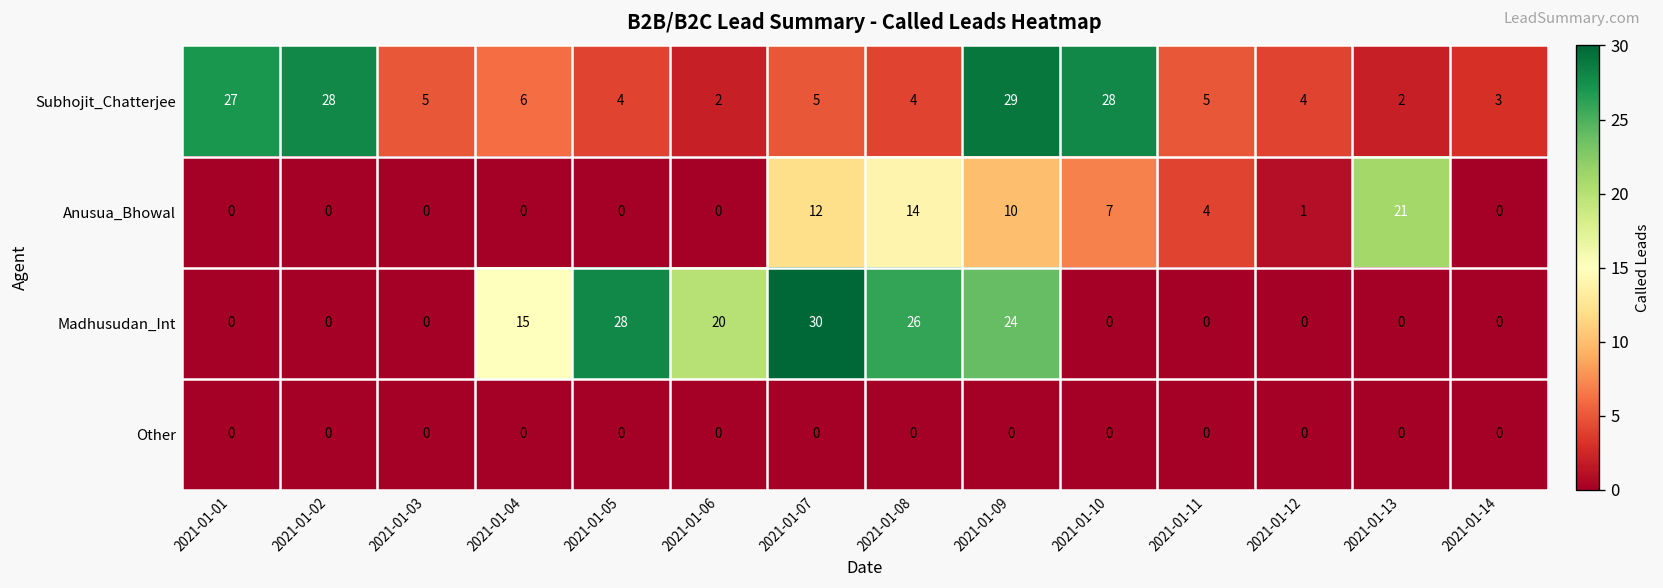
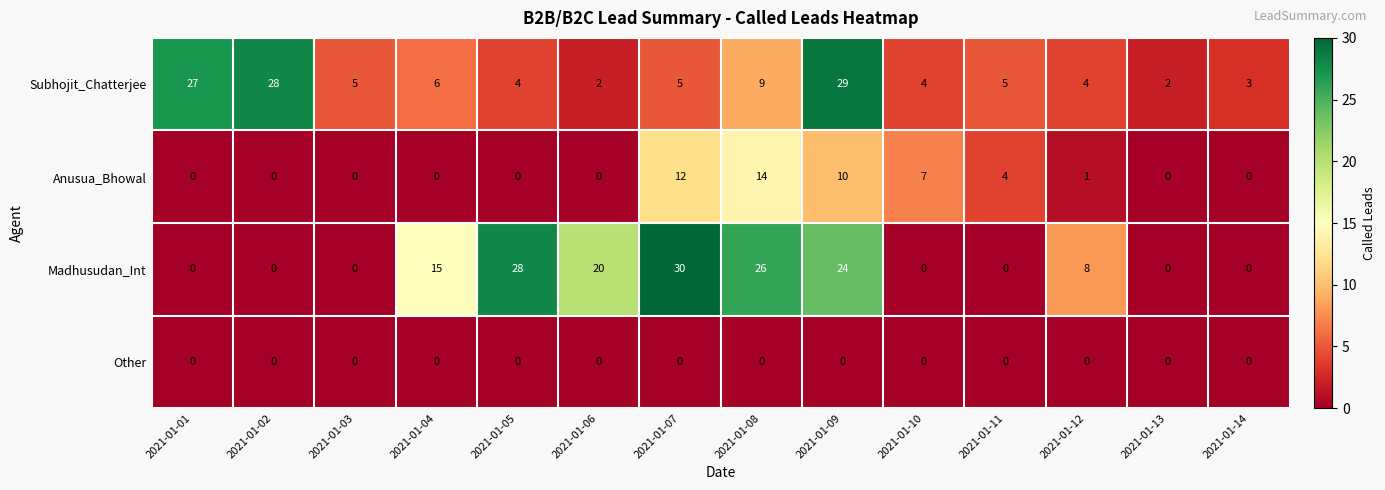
  {
    "Subhojit_Chatterjee": {
      "2021-01-01": 27,
      "2021-01-02": 28,
      "2021-01-03": 5,
      "2021-01-04": 6,
      "2021-01-05": 4,
      "2021-01-06": 2,
      "2021-01-07": 5,
-     "2021-01-08": 4,
+     "2021-01-08": 9,
      "2021-01-09": 29,
-     "2021-01-10": 28,
+     "2021-01-10": 4,
      "2021-01-11": 5,
      "2021-01-12": 4,
      "2021-01-13": 2,
      "2021-01-14": 3
    },
    "Anusua_Bhowal": {
      "2021-01-01": 0,
      "2021-01-02": 0,
      "2021-01-03": 0,
      "2021-01-04": 0,
      "2021-01-05": 0,
      "2021-01-06": 0,
      "2021-01-07": 12,
      "2021-01-08": 14,
      "2021-01-09": 10,
      "2021-01-10": 7,
      "2021-01-11": 4,
      "2021-01-12": 1,
-     "2021-01-13": 21,
+     "2021-01-13": 0,
      "2021-01-14": 0
    },
    "Madhusudan_Int": {
      "2021-01-01": 0,
      "2021-01-02": 0,
      "2021-01-03": 0,
      "2021-01-04": 15,
      "2021-01-05": 28,
      "2021-01-06": 20,
      "2021-01-07": 30,
      "2021-01-08": 26,
      "2021-01-09": 24,
      "2021-01-10": 0,
      "2021-01-11": 0,
-     "2021-01-12": 0,
+     "2021-01-12": 8,
      "2021-01-13": 0,
      "2021-01-14": 0
    },
    "Other": {
      "2021-01-01": 0,
      "2021-01-02": 0,
      "2021-01-03": 0,
      "2021-01-04": 0,
      "2021-01-05": 0,
      "2021-01-06": 0,
      "2021-01-07": 0,
      "2021-01-08": 0,
      "2021-01-09": 0,
      "2021-01-10": 0,
      "2021-01-11": 0,
      "2021-01-12": 0,
      "2021-01-13": 0,
      "2021-01-14": 0
    }
  }
